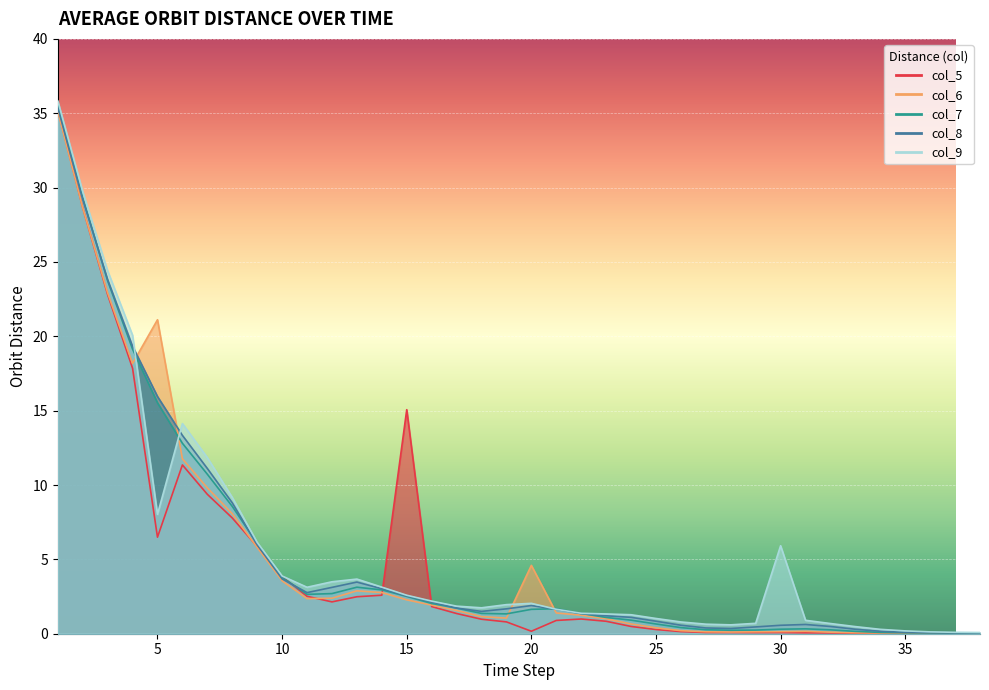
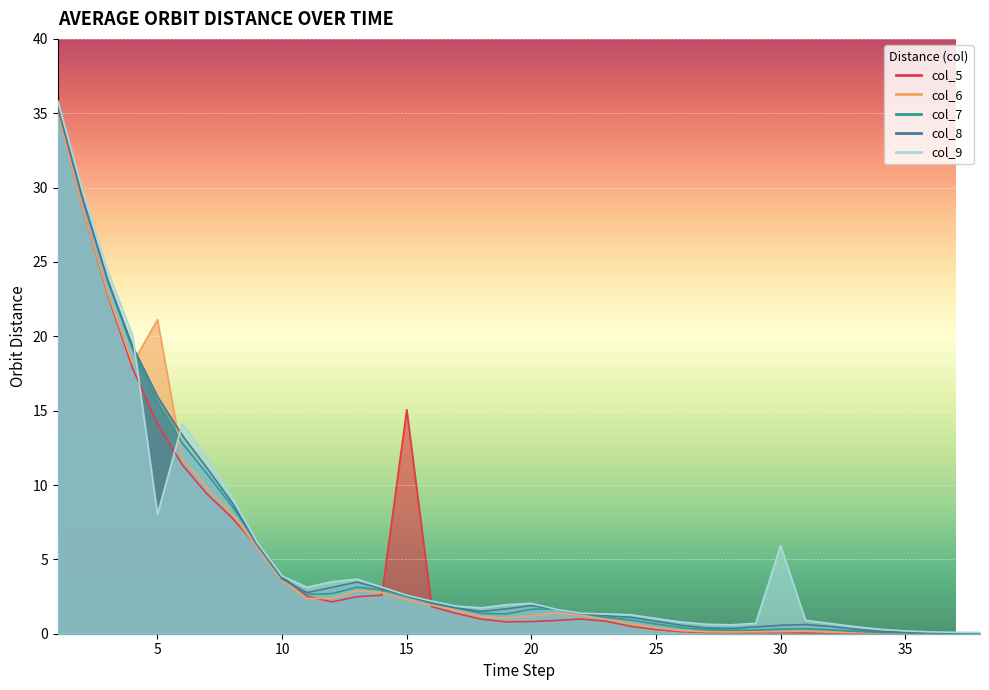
  {
    "col_5": {
-     "5": 6.5,
+     "5": 14.1,
      "15": 15.1,
-     "20": 0.2
+     "20": 0.8
    },
    "col_6": {
      "5": 21.1,
      "15": 2.3,
-     "20": 4.6
+     "20": 1.2
    },
    "col_9": {
      "5": 8.0,
      "25": 1.0,
      "30": 5.9
    }
  }
